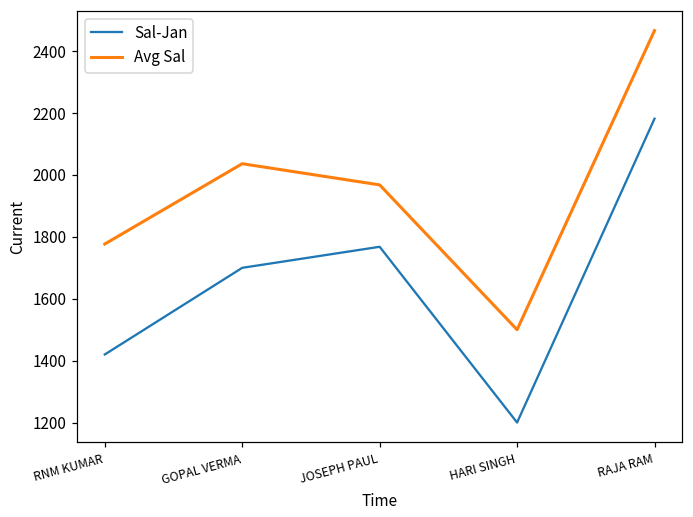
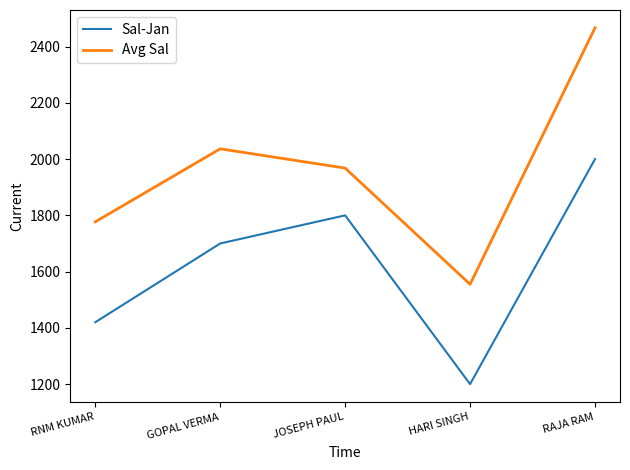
  {
    "Sal-Jan": {
      "RNM KUMAR": 1420,
      "GOPAL VERMA": 1700,
-     "JOSEPH PAUL": 1770,
+     "JOSEPH PAUL": 1800,
      "HARI SINGH": 1200,
-     "RAJA RAM": 2180
+     "RAJA RAM": 2000
    },
    "Avg Sal": {
      "RNM KUMAR": 1780,
      "GOPAL VERMA": 2040,
      "JOSEPH PAUL": 1970,
-     "HARI SINGH": 1500,
+     "HARI SINGH": 1560,
      "RAJA RAM": 2470
    }
  }
